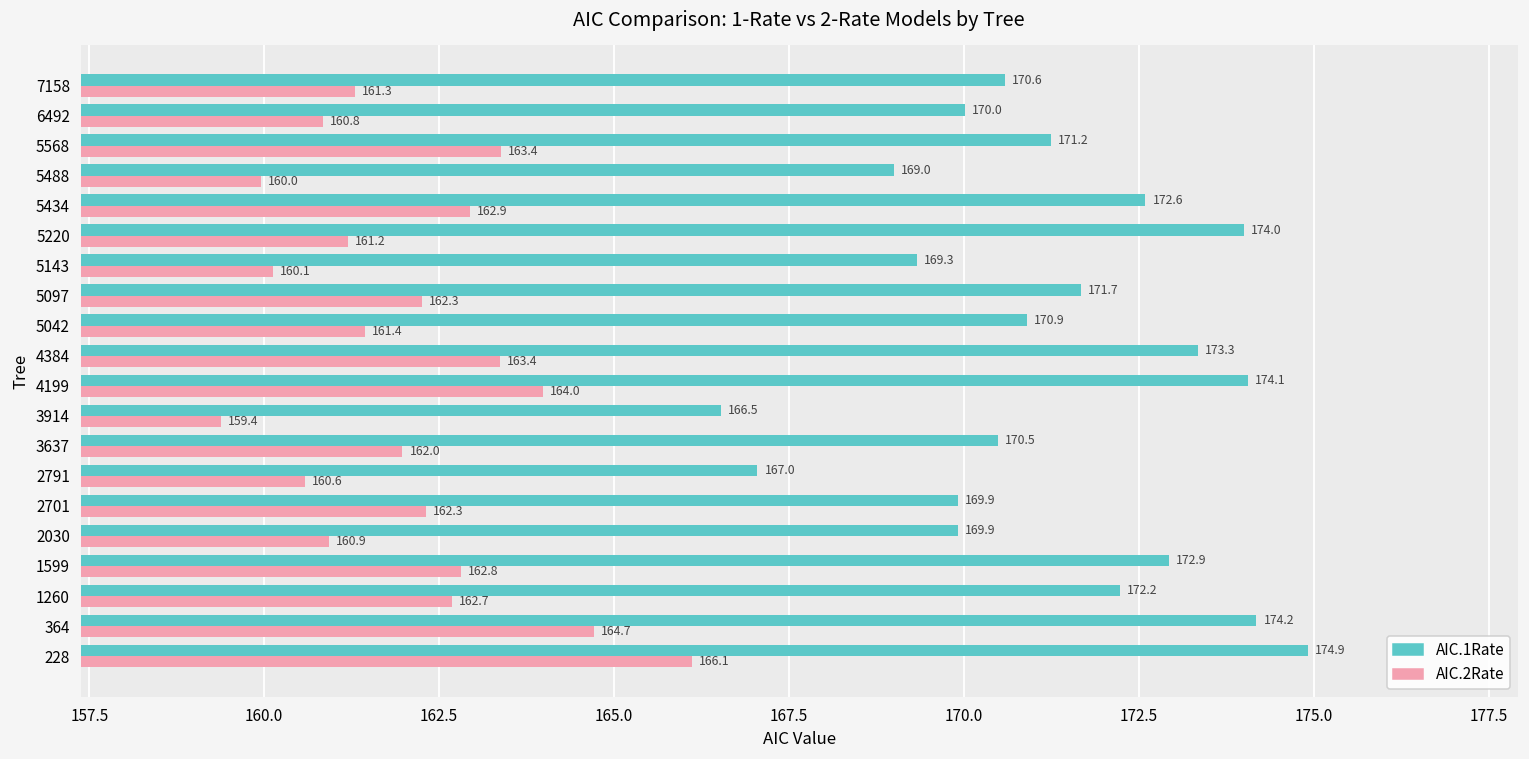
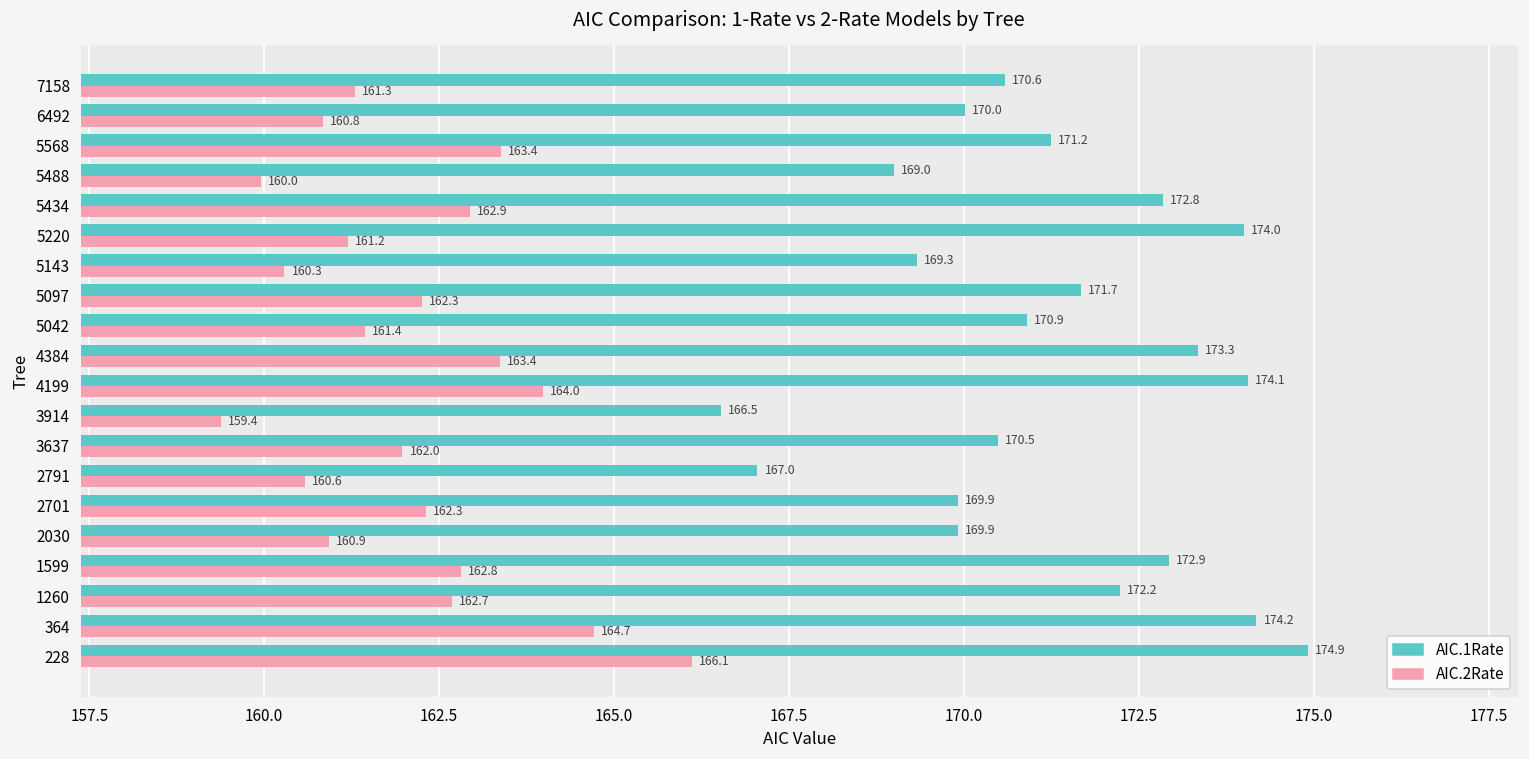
  {
    "AIC.1Rate": {
      "7158": 170.6,
      "6492": 170.0,
      "5568": 171.2,
      "5488": 169.0,
-     "5434": 172.6,
+     "5434": 172.8,
      "5220": 174.0,
      "5143": 169.3,
      "5097": 171.7,
      "5042": 170.9,
      "4384": 173.3,
      "4199": 174.1,
      "3914": 166.5,
      "3637": 170.5,
      "2791": 167.0,
      "2701": 169.9,
      "2030": 169.9,
      "1599": 172.9,
      "1260": 172.2,
      "364": 174.2,
      "228": 174.9
    },
    "AIC.2Rate": {
      "7158": 161.3,
      "6492": 160.8,
      "5568": 163.4,
      "5488": 160.0,
      "5434": 162.9,
      "5220": 161.2,
-     "5143": 160.1,
+     "5143": 160.3,
      "5097": 162.3,
      "5042": 161.4,
      "4384": 163.4,
      "4199": 164.0,
      "3914": 159.4,
      "3637": 162.0,
      "2791": 160.6,
      "2701": 162.3,
      "2030": 160.9,
      "1599": 162.8,
      "1260": 162.7,
      "364": 164.7,
      "228": 166.1
    }
  }
